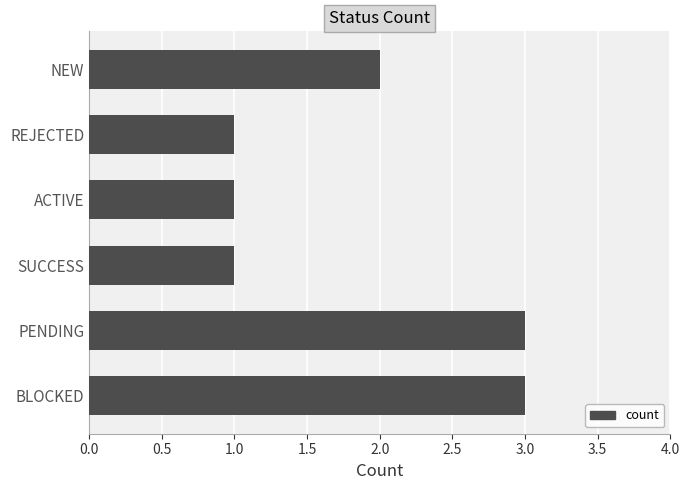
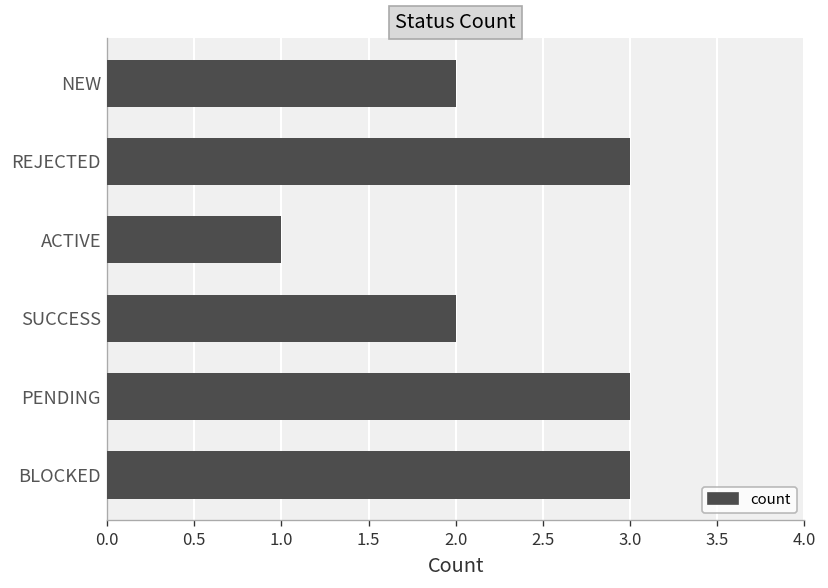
  {
    "NEW": 2,
-   "REJECTED": 1,
+   "REJECTED": 3,
    "ACTIVE": 1,
-   "SUCCESS": 1,
+   "SUCCESS": 2,
    "PENDING": 3,
    "BLOCKED": 3
  }
